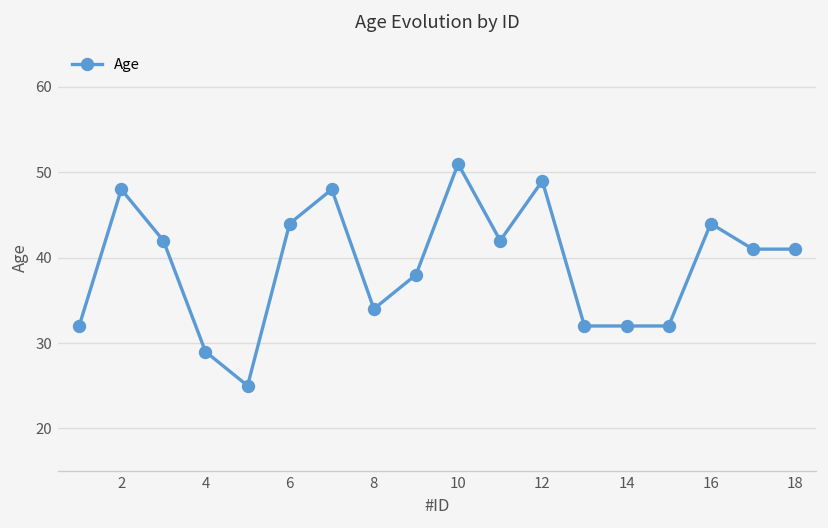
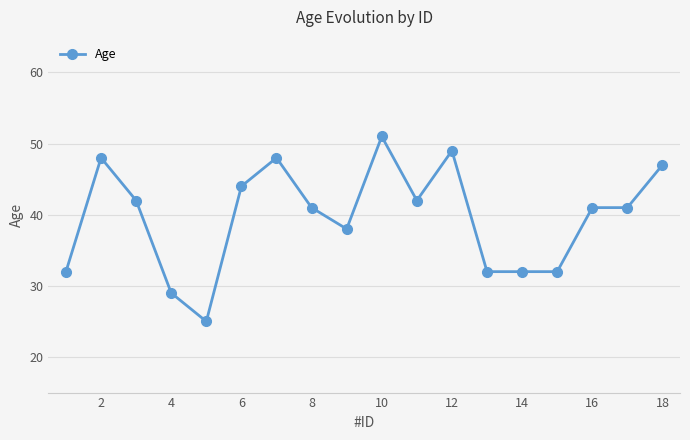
  {
    "2": 48,
    "4": 29,
    "6": 44,
-   "8": 34,
+   "8": 41,
    "10": 51,
    "12": 49,
    "14": 32,
-   "16": 44,
-   "18": 41
+   "16": 41,
+   "18": 47
  }
